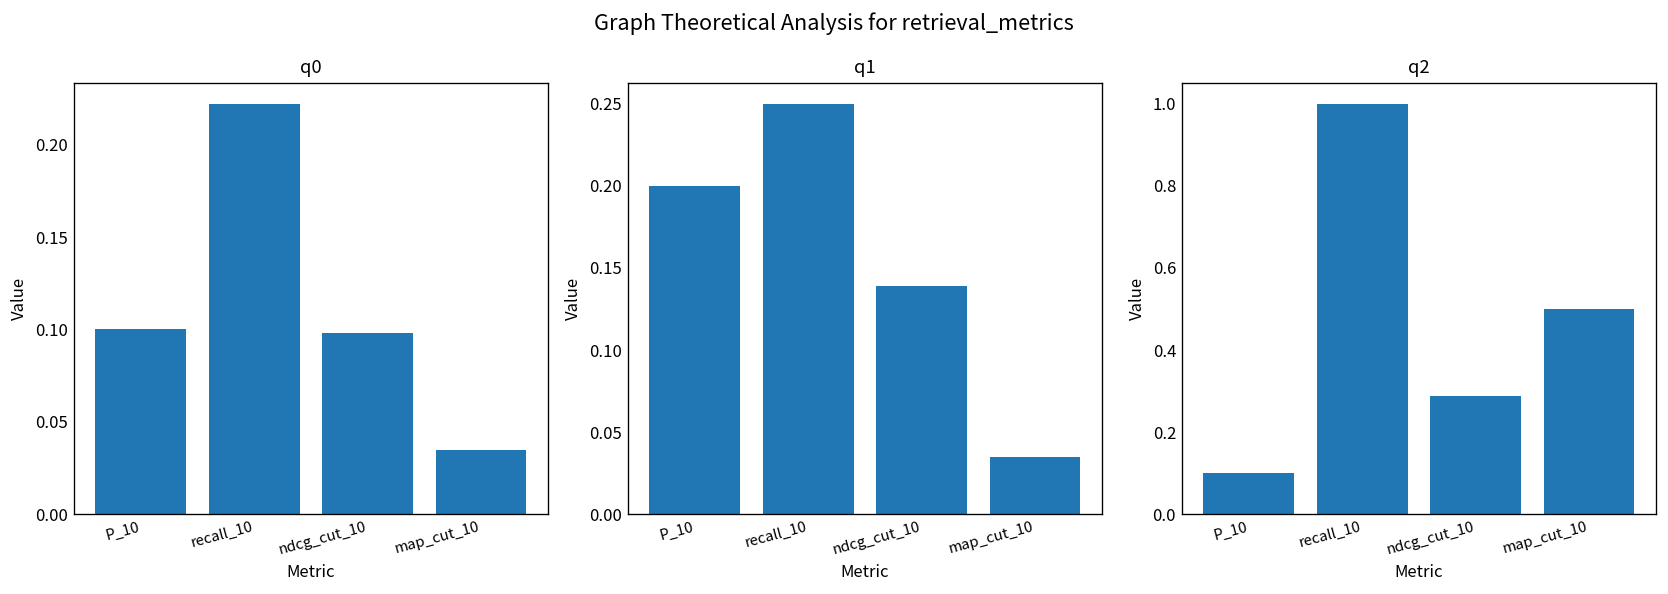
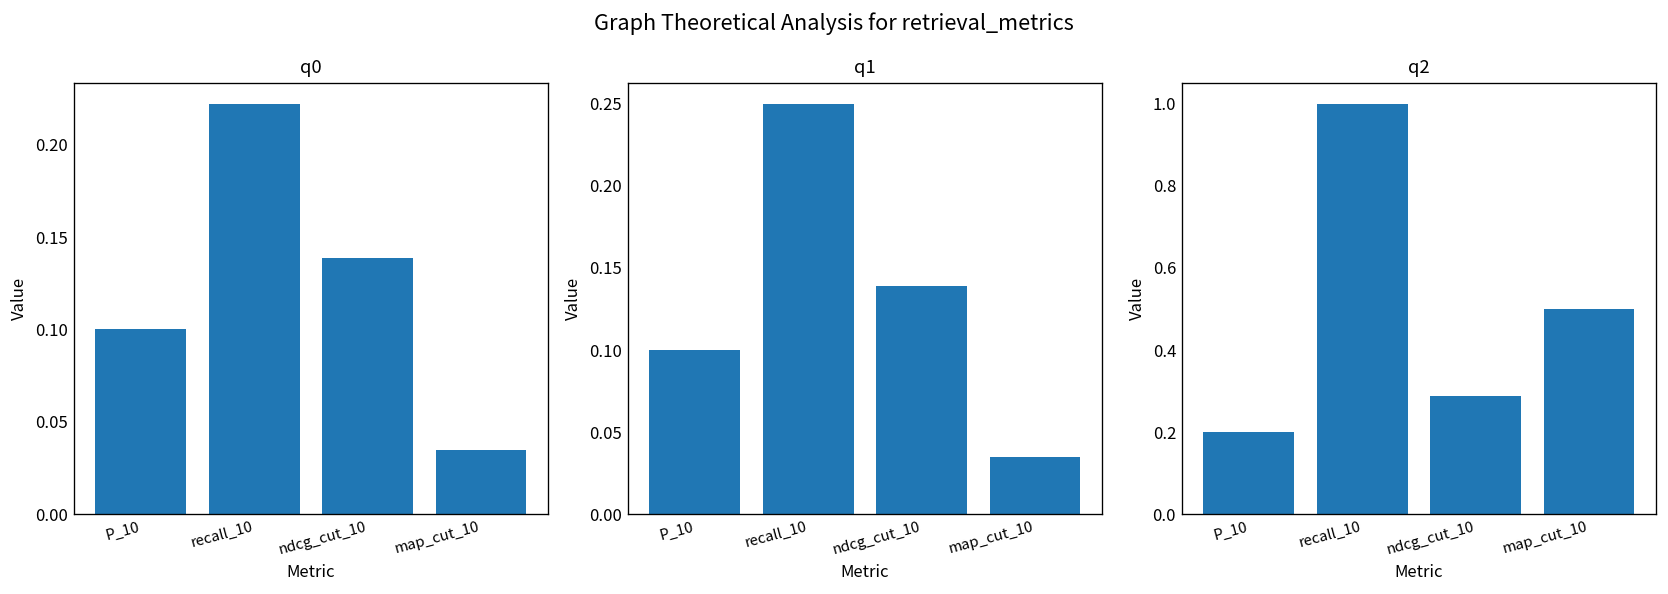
  {
    "q0": {
      "P_10": 0.100,
      "recall_10": 0.222,
-     "ndcg_cut_10": 0.098,
+     "ndcg_cut_10": 0.139,
      "map_cut_10": 0.035
    },
    "q1": {
-     "P_10": 0.2,
+     "P_10": 0.1,
      "recall_10": 0.250,
      "ndcg_cut_10": 0.139,
      "map_cut_10": 0.035
    },
    "q2": {
-     "P_10": 0.1,
+     "P_10": 0.2,
      "recall_10": 1.0,
      "ndcg_cut_10": 0.29,
      "map_cut_10": 0.5
    }
  }
